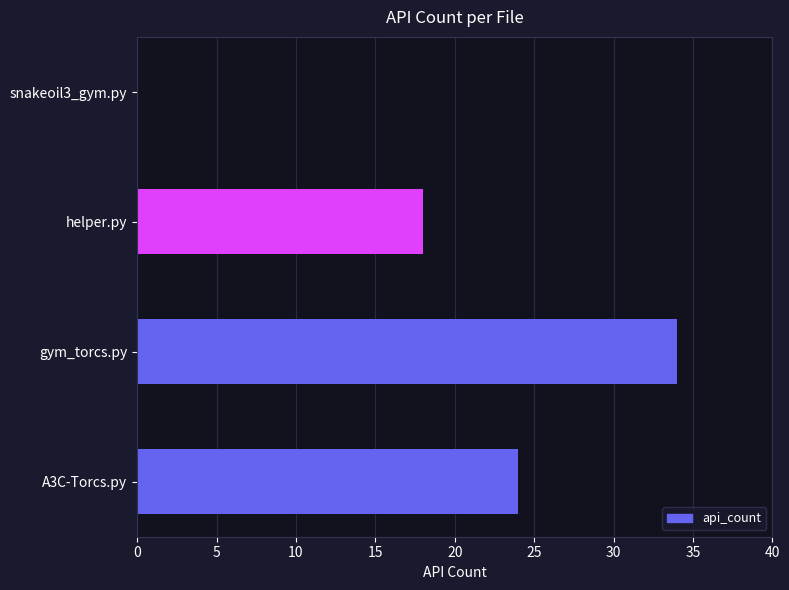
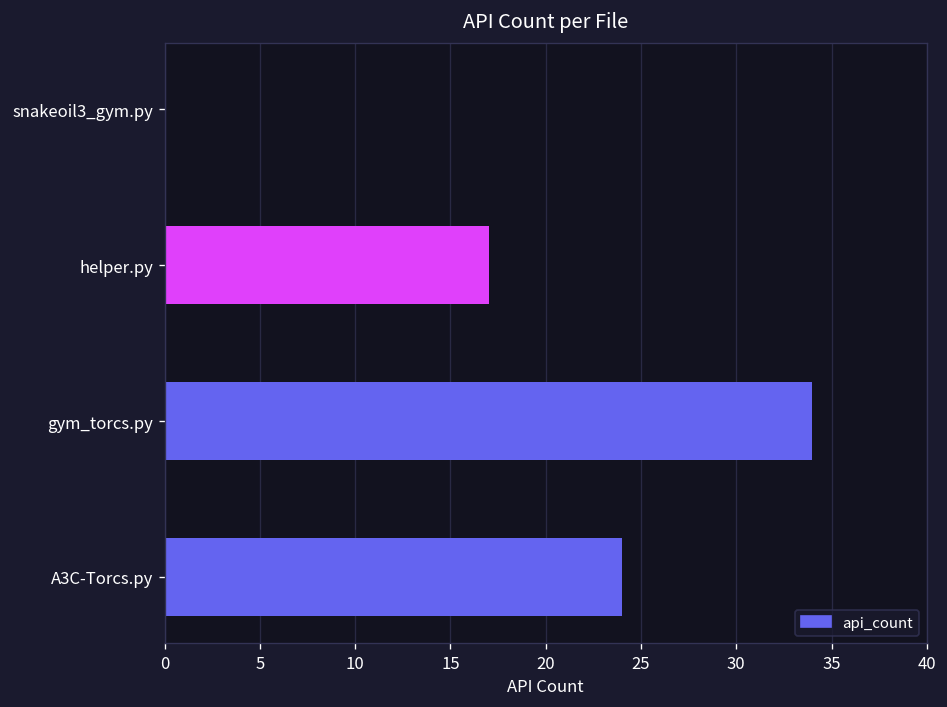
  {
    "snakeoil3_gym.py": 0,
-   "helper.py": 18,
+   "helper.py": 17,
    "gym_torcs.py": 34,
    "A3C-Torcs.py": 24
  }
